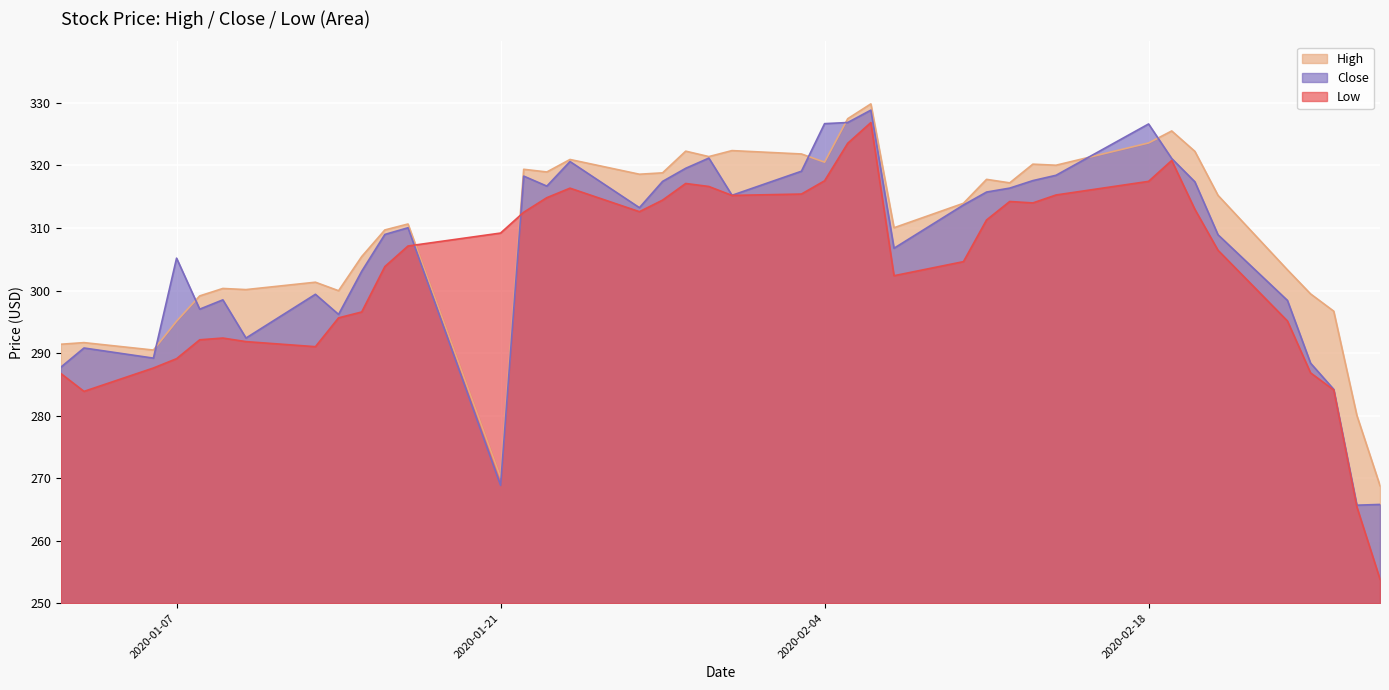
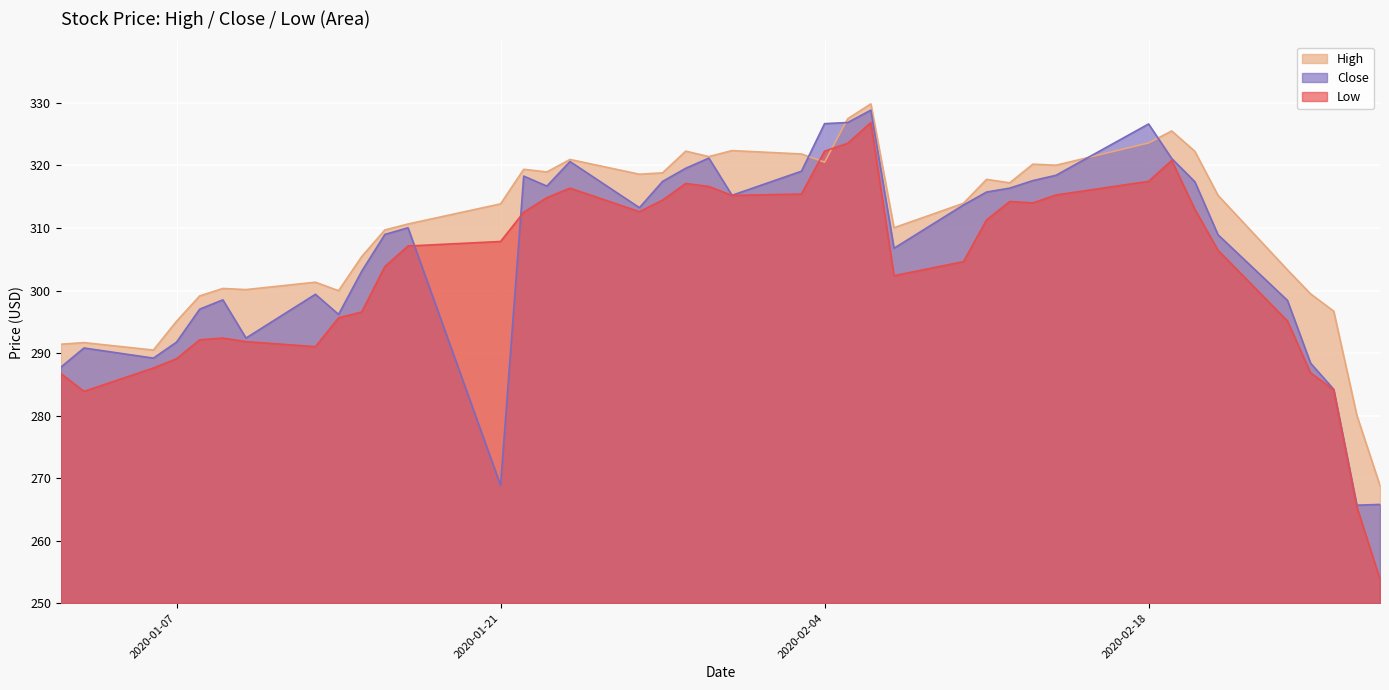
  {
    "High": {
      "2020-01-07": 295,
-     "2020-01-21": 270,
+     "2020-01-21": 314,
      "2020-02-04": 321,
      "2020-02-18": 324
    },
    "Close": {
-     "2020-01-07": 305,
+     "2020-01-07": 292,
      "2020-01-21": 269,
      "2020-02-04": 327,
      "2020-02-18": 327
    },
    "Low": {
      "2020-01-07": 289,
-     "2020-01-21": 309,
-     "2020-02-04": 318,
+     "2020-01-21": 308,
+     "2020-02-04": 322,
      "2020-02-18": 317
    }
  }
